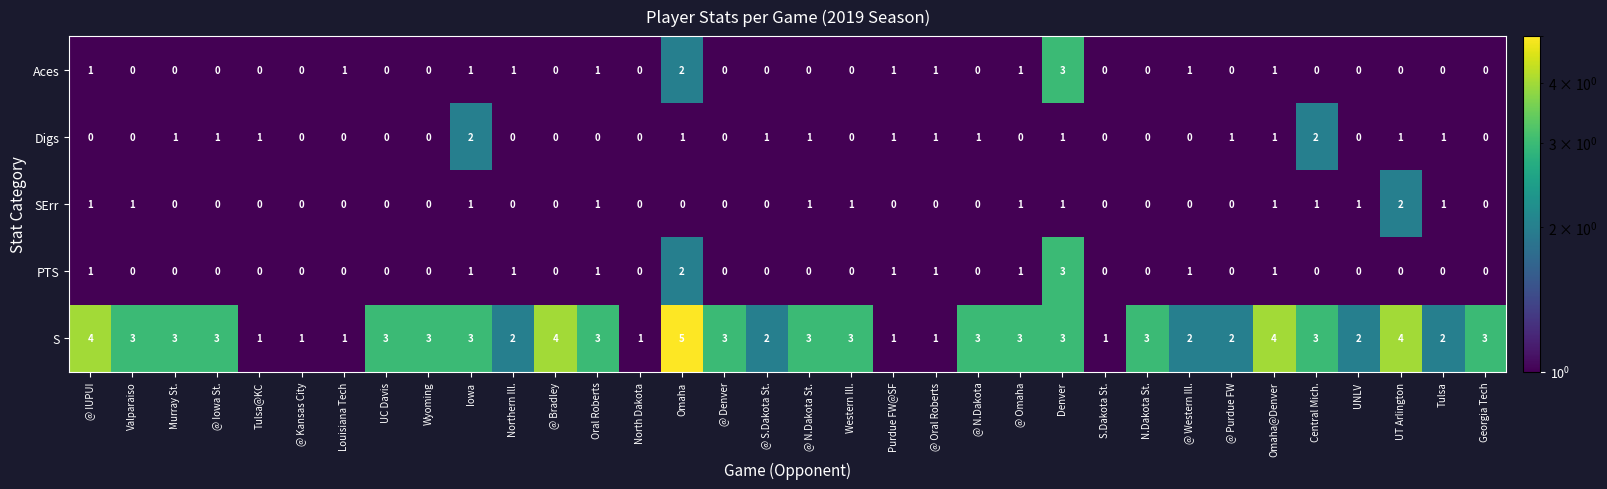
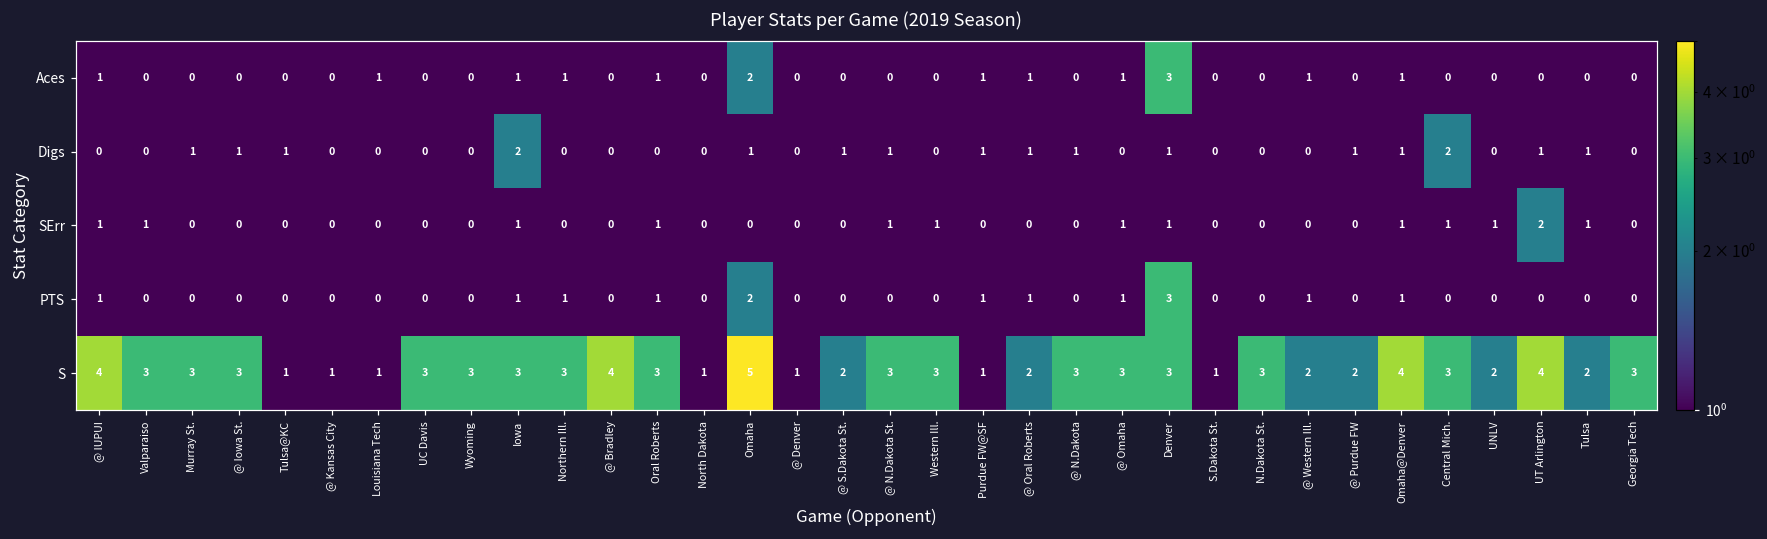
  {
    "Aces": {
      "@ IUPUI": 1,
      "Valparaiso": 0,
      "Murray St.": 0,
      "@ Iowa St.": 0,
      "Tulsa@KC": 0,
      "@ Kansas City": 0,
      "Louisiana Tech": 1,
      "UC Davis": 0,
      "Wyoming": 0,
      "Iowa": 1,
      "Northern Ill.": 1,
      "@ Bradley": 0,
      "Oral Roberts": 1,
      "North Dakota": 0,
      "Omaha": 2,
      "@ Denver": 0,
      "@ S.Dakota St.": 0,
      "@ N.Dakota St.": 0,
      "Western Ill.": 0,
      "Purdue FW@SF": 1,
      "@ Oral Roberts": 1,
      "@ N.Dakota": 0,
      "@ Omaha": 1,
      "Denver": 3,
      "S.Dakota St.": 0,
      "N.Dakota St.": 0,
      "@ Western Ill.": 1,
      "@ Purdue FW": 0,
      "Omaha@Denver": 1,
      "Central Mich.": 0,
      "UNLV": 0,
      "UT Arlington": 0,
      "Tulsa": 0,
      "Georgia Tech": 0
    },
    "Digs": {
      "@ IUPUI": 0,
      "Valparaiso": 0,
      "Murray St.": 1,
      "@ Iowa St.": 1,
      "Tulsa@KC": 1,
      "@ Kansas City": 0,
      "Louisiana Tech": 0,
      "UC Davis": 0,
      "Wyoming": 0,
      "Iowa": 2,
      "Northern Ill.": 0,
      "@ Bradley": 0,
      "Oral Roberts": 0,
      "North Dakota": 0,
      "Omaha": 1,
      "@ Denver": 0,
      "@ S.Dakota St.": 1,
      "@ N.Dakota St.": 1,
      "Western Ill.": 0,
      "Purdue FW@SF": 1,
      "@ Oral Roberts": 1,
      "@ N.Dakota": 1,
      "@ Omaha": 0,
      "Denver": 1,
      "S.Dakota St.": 0,
      "N.Dakota St.": 0,
      "@ Western Ill.": 0,
      "@ Purdue FW": 1,
      "Omaha@Denver": 1,
      "Central Mich.": 2,
      "UNLV": 0,
      "UT Arlington": 1,
      "Tulsa": 1,
      "Georgia Tech": 0
    },
    "SErr": {
      "@ IUPUI": 1,
      "Valparaiso": 1,
      "Murray St.": 0,
      "@ Iowa St.": 0,
      "Tulsa@KC": 0,
      "@ Kansas City": 0,
      "Louisiana Tech": 0,
      "UC Davis": 0,
      "Wyoming": 0,
      "Iowa": 1,
      "Northern Ill.": 0,
      "@ Bradley": 0,
      "Oral Roberts": 1,
      "North Dakota": 0,
      "Omaha": 0,
      "@ Denver": 0,
      "@ S.Dakota St.": 0,
      "@ N.Dakota St.": 1,
      "Western Ill.": 1,
      "Purdue FW@SF": 0,
      "@ Oral Roberts": 0,
      "@ N.Dakota": 0,
      "@ Omaha": 1,
      "Denver": 1,
      "S.Dakota St.": 0,
      "N.Dakota St.": 0,
      "@ Western Ill.": 0,
      "@ Purdue FW": 0,
      "Omaha@Denver": 1,
      "Central Mich.": 1,
      "UNLV": 1,
      "UT Arlington": 2,
      "Tulsa": 1,
      "Georgia Tech": 0
    },
    "PTS": {
      "@ IUPUI": 1,
      "Valparaiso": 0,
      "Murray St.": 0,
      "@ Iowa St.": 0,
      "Tulsa@KC": 0,
      "@ Kansas City": 0,
      "Louisiana Tech": 0,
      "UC Davis": 0,
      "Wyoming": 0,
      "Iowa": 1,
      "Northern Ill.": 1,
      "@ Bradley": 0,
      "Oral Roberts": 1,
      "North Dakota": 0,
      "Omaha": 2,
      "@ Denver": 0,
      "@ S.Dakota St.": 0,
      "@ N.Dakota St.": 0,
      "Western Ill.": 0,
      "Purdue FW@SF": 1,
      "@ Oral Roberts": 1,
      "@ N.Dakota": 0,
      "@ Omaha": 1,
      "Denver": 3,
      "S.Dakota St.": 0,
      "N.Dakota St.": 0,
      "@ Western Ill.": 1,
      "@ Purdue FW": 0,
      "Omaha@Denver": 1,
      "Central Mich.": 0,
      "UNLV": 0,
      "UT Arlington": 0,
      "Tulsa": 0,
      "Georgia Tech": 0
    },
    "S": {
      "@ IUPUI": 4,
      "Valparaiso": 3,
      "Murray St.": 3,
      "@ Iowa St.": 3,
      "Tulsa@KC": 1,
      "@ Kansas City": 1,
      "Louisiana Tech": 1,
      "UC Davis": 3,
      "Wyoming": 3,
      "Iowa": 3,
-     "Northern Ill.": 2,
+     "Northern Ill.": 3,
      "@ Bradley": 4,
      "Oral Roberts": 3,
      "North Dakota": 1,
      "Omaha": 5,
-     "@ Denver": 3,
+     "@ Denver": 1,
      "@ S.Dakota St.": 2,
      "@ N.Dakota St.": 3,
      "Western Ill.": 3,
      "Purdue FW@SF": 1,
-     "@ Oral Roberts": 1,
+     "@ Oral Roberts": 2,
      "@ N.Dakota": 3,
      "@ Omaha": 3,
      "Denver": 3,
      "S.Dakota St.": 1,
      "N.Dakota St.": 3,
      "@ Western Ill.": 2,
      "@ Purdue FW": 2,
      "Omaha@Denver": 4,
      "Central Mich.": 3,
      "UNLV": 2,
      "UT Arlington": 4,
      "Tulsa": 2,
      "Georgia Tech": 3
    }
  }
